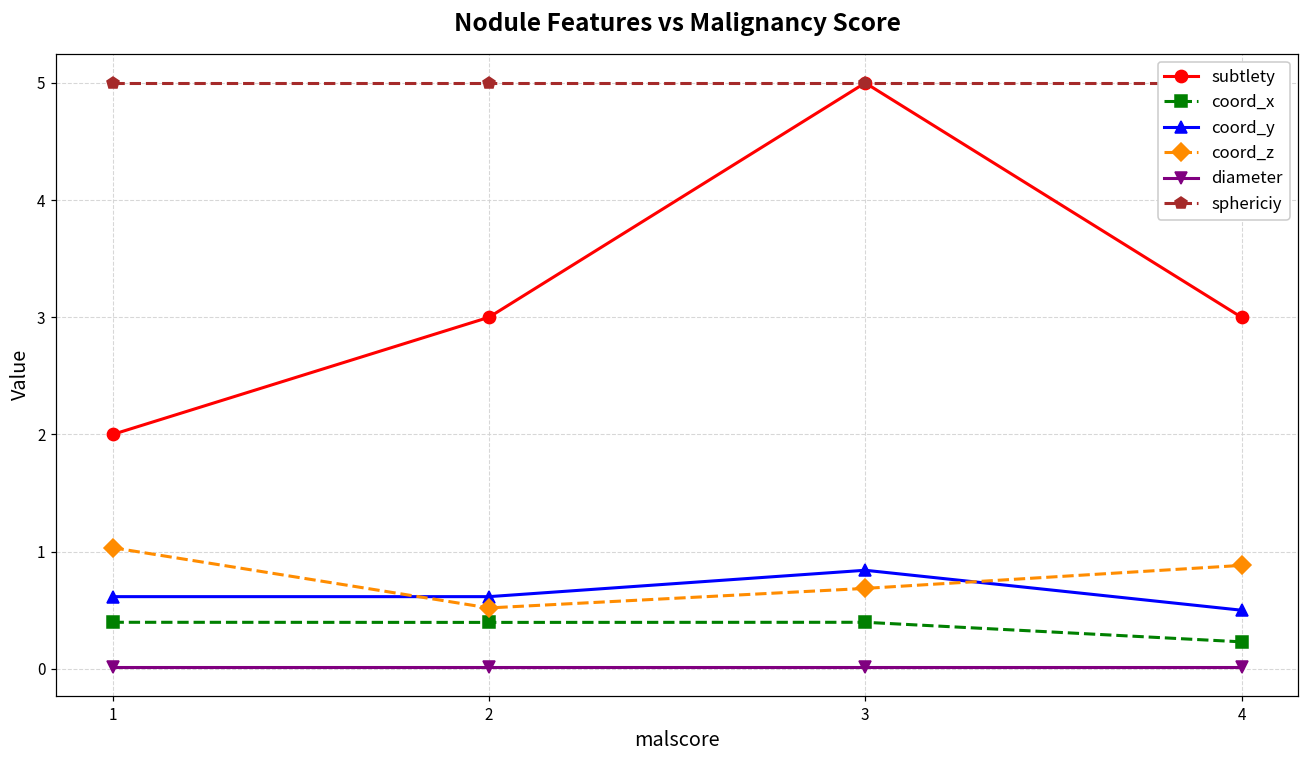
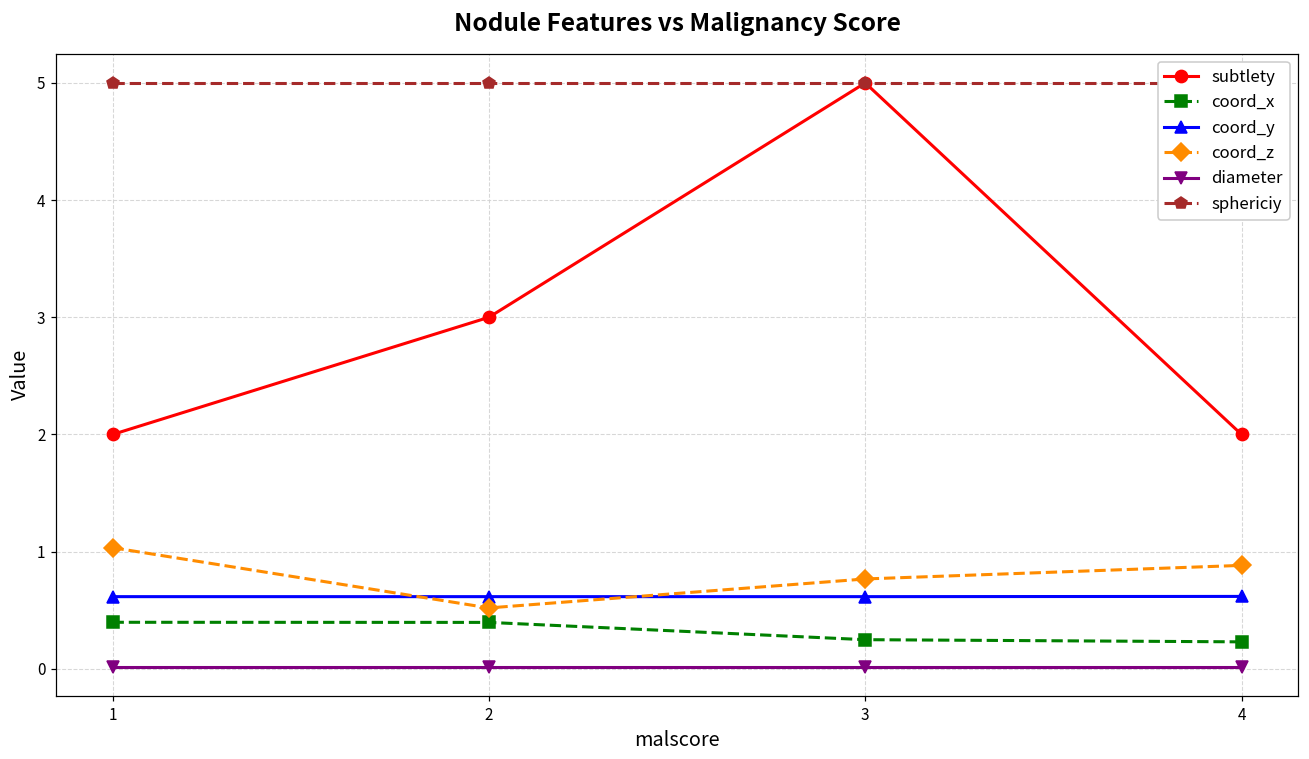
  {
    "subtlety": {
      "1": 2,
      "2": 3,
-     "4": 3
+     "4": 2
    },
    "coord_x": {
      "1": 0.40,
      "2": 0.40,
-     "3": 0.40,
+     "3": 0.25,
      "4": 0.23
    },
    "coord_y": {
      "1": 0.62,
      "2": 0.62,
-     "3": 0.84,
-     "4": 0.50
+     "3": 0.62,
+     "4": 0.62
    },
    "coord_z": {
      "1": 1.03,
      "2": 0.52,
-     "3": 0.69,
+     "3": 0.77,
      "4": 0.88
    },
    "diameter": {
      "1": 0.02,
      "2": 0.02,
      "3": 0.02,
      "4": 0.02
    },
    "sphericiy": {
      "1": 5.00,
      "2": 5.00
    }
  }
